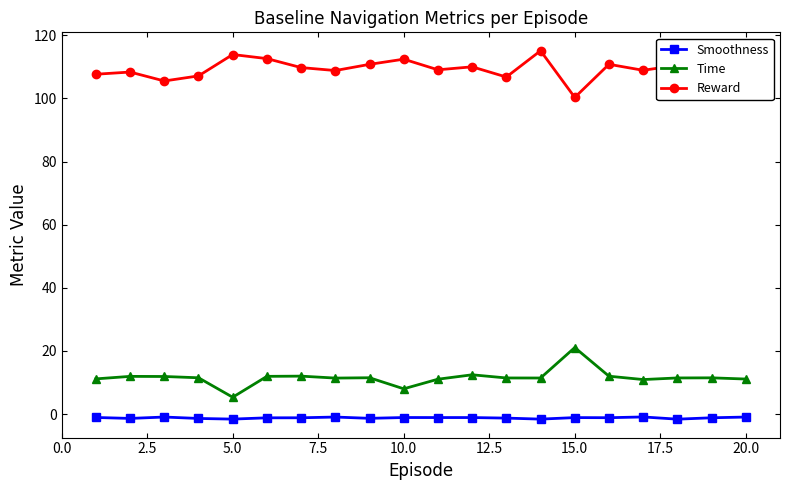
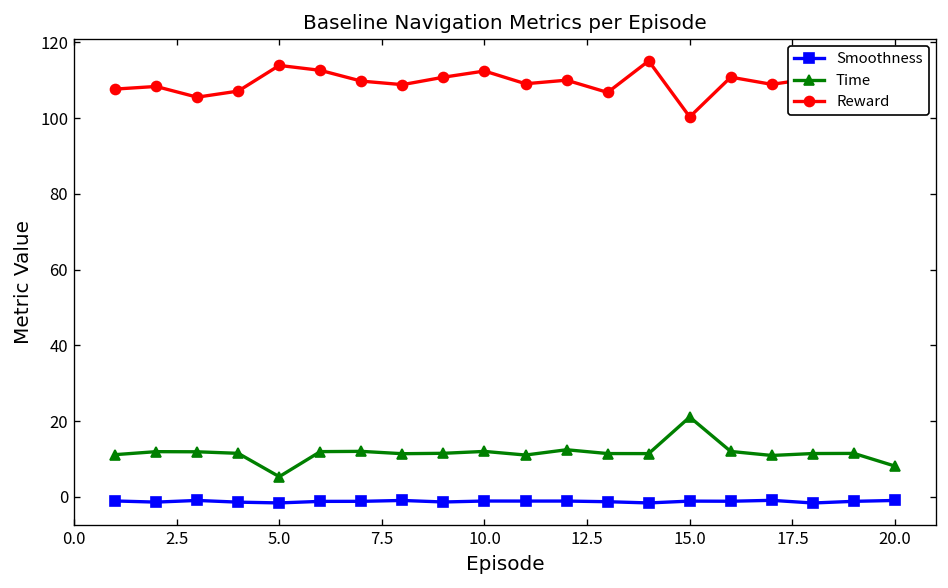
  {
    "Smoothness": {
      "5.0": -2,
      "10.0": -1,
      "15.0": -1,
      "20.0": -1
    },
    "Time": {
      "5.0": 5,
-     "10.0": 8,
+     "10.0": 12,
      "15.0": 21,
-     "20.0": 11
+     "20.0": 8
    },
    "Reward": {
      "5.0": 114,
      "10.0": 112,
      "15.0": 100
    }
  }
